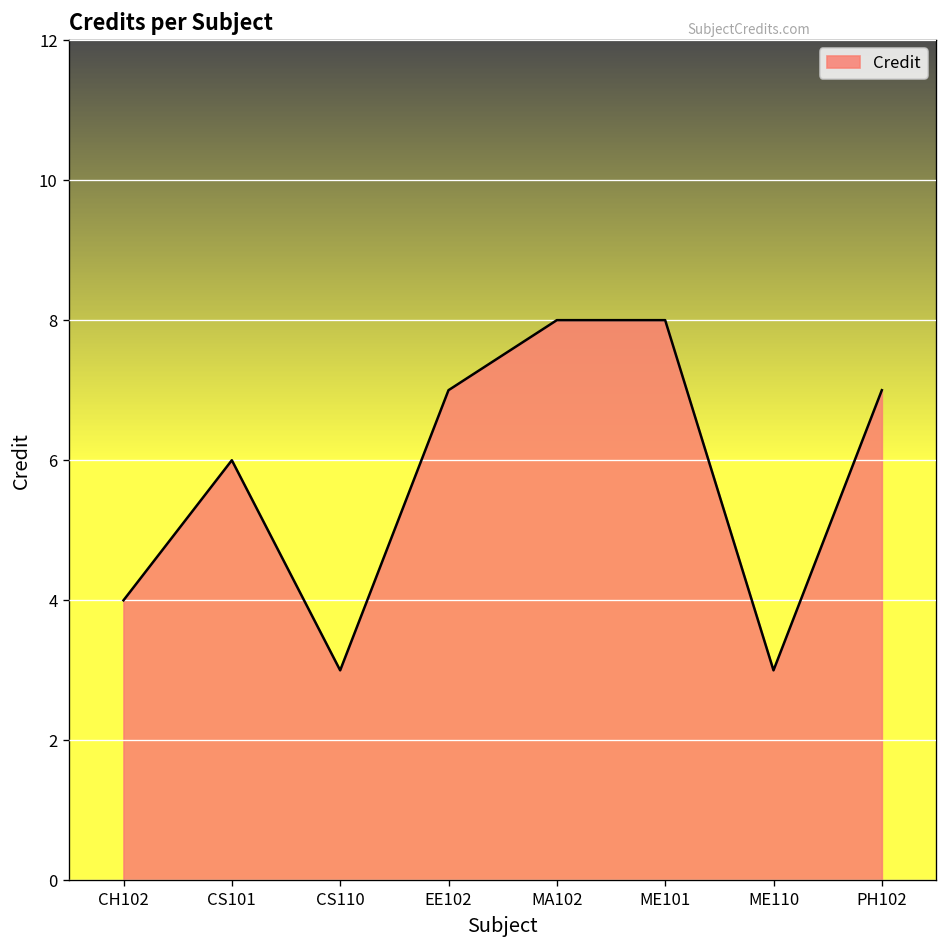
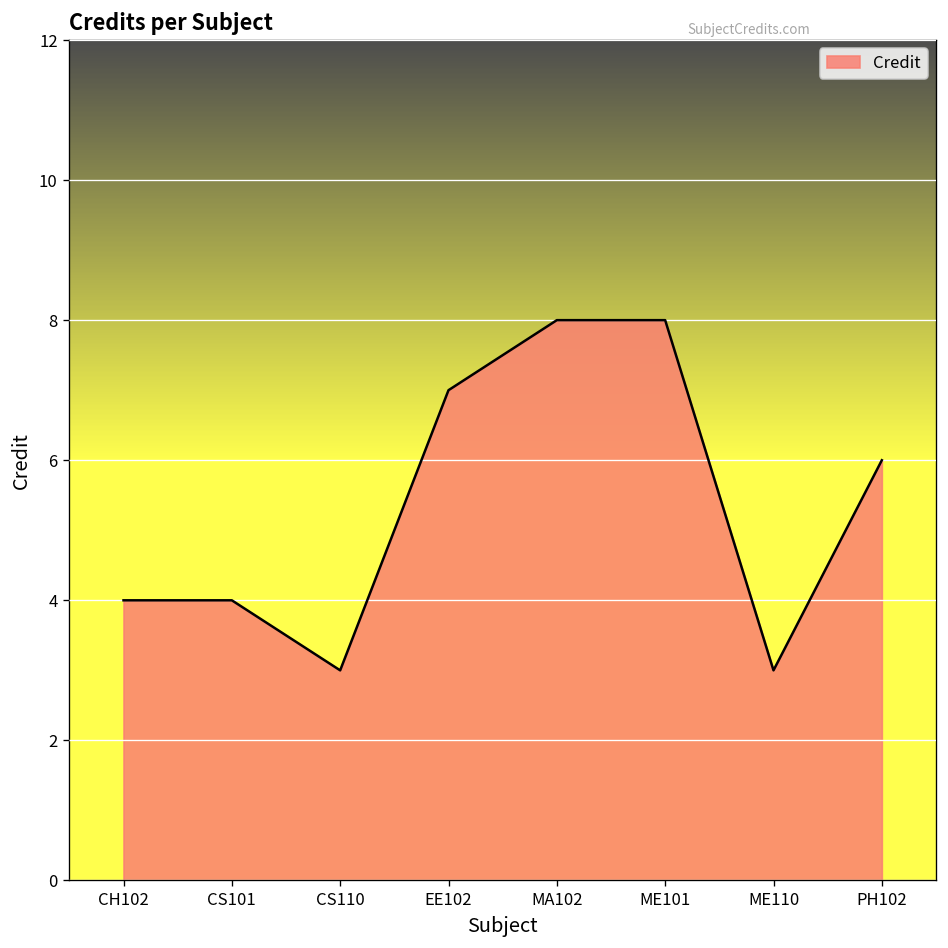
  {
    "CH102": 4,
-   "CS101": 6,
+   "CS101": 4,
    "CS110": 3,
    "EE102": 7,
    "MA102": 8,
    "ME101": 8,
    "ME110": 3,
-   "PH102": 7
+   "PH102": 6
  }
